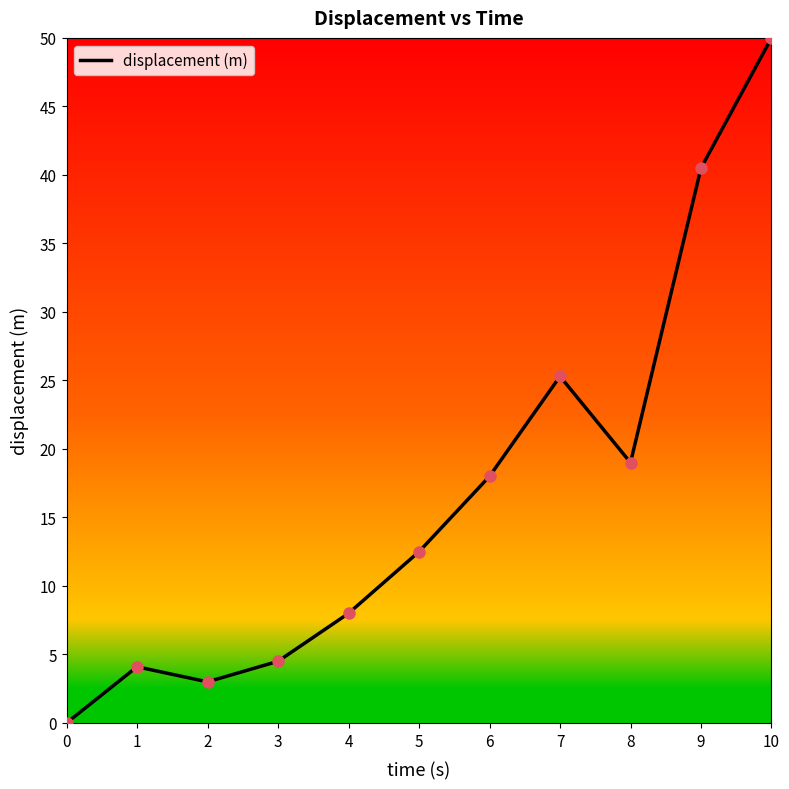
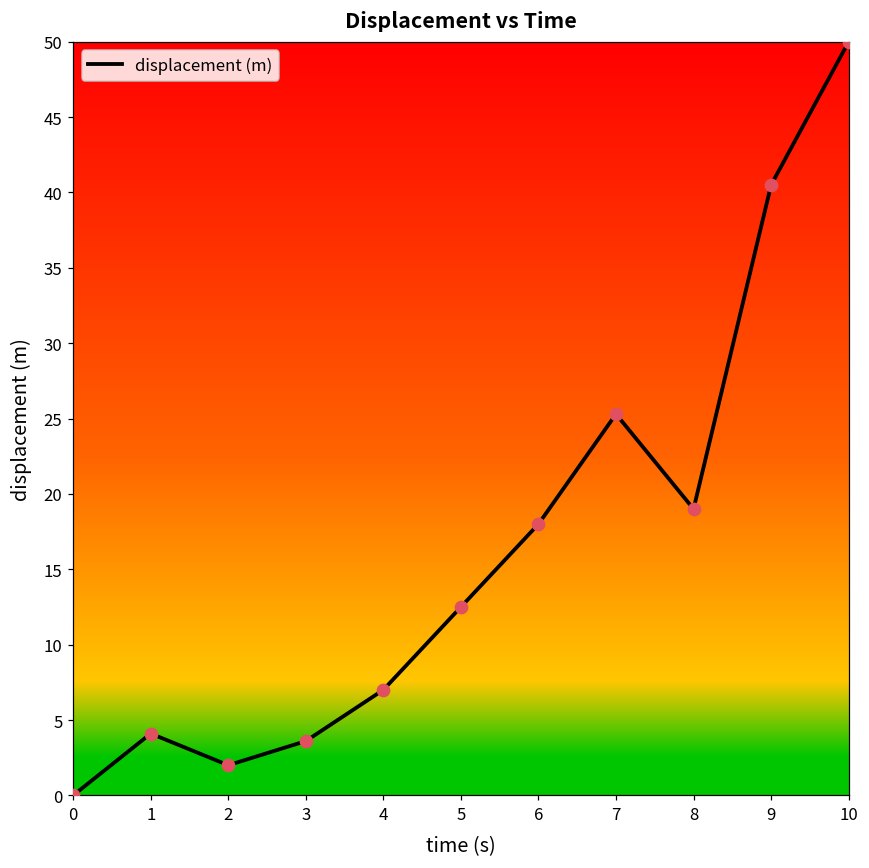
  {
    "0": 0.0,
    "1": 4.1,
-   "2": 3.0,
-   "3": 4.5,
-   "4": 8.0,
+   "2": 2.0,
+   "3": 3.6,
+   "4": 7.0,
    "5": 12.5,
    "6": 18.0,
    "7": 25.3,
    "8": 19.0,
    "9": 40.5,
    "10": 50.0
  }
